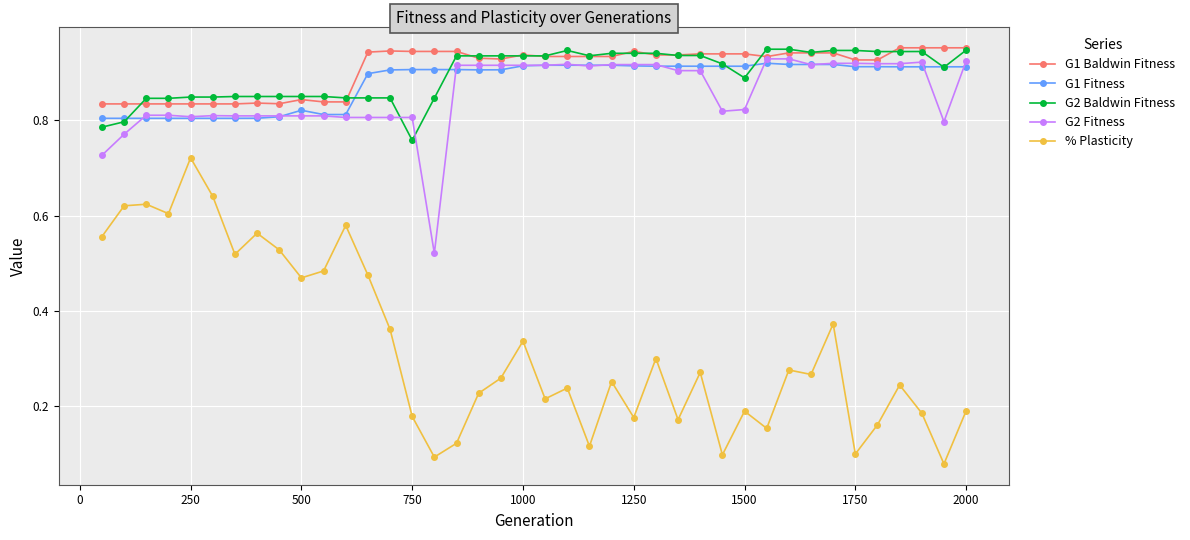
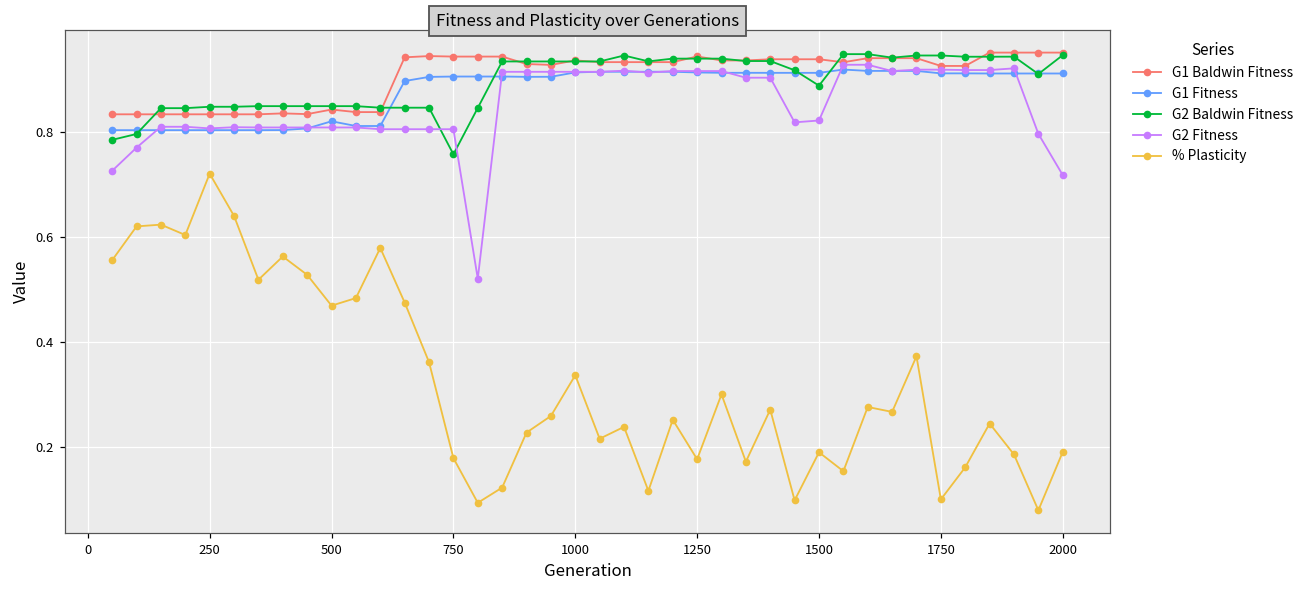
  {
    "G1 Baldwin Fitness": {
      "250": 0.83,
      "500": 0.84,
      "750": 0.94,
      "1500": 0.94,
      "1750": 0.93
    },
    "G1 Fitness": {
      "500": 0.82,
      "750": 0.91,
      "1500": 0.91,
      "1750": 0.91,
      "2000": 0.91
    },
    "G2 Baldwin Fitness": {
      "250": 0.85,
      "500": 0.85,
      "750": 0.76,
      "1500": 0.89,
      "1750": 0.95
    },
    "G2 Fitness": {
      "500": 0.81,
      "750": 0.81,
      "1500": 0.82,
      "1750": 0.92,
-     "2000": 0.92
+     "2000": 0.72
    },
    "% Plasticity": {
      "250": 0.72,
      "500": 0.47,
      "750": 0.18,
      "1000": 0.34,
      "1250": 0.18,
      "1500": 0.19,
      "1750": 0.10,
      "2000": 0.19
    }
  }
